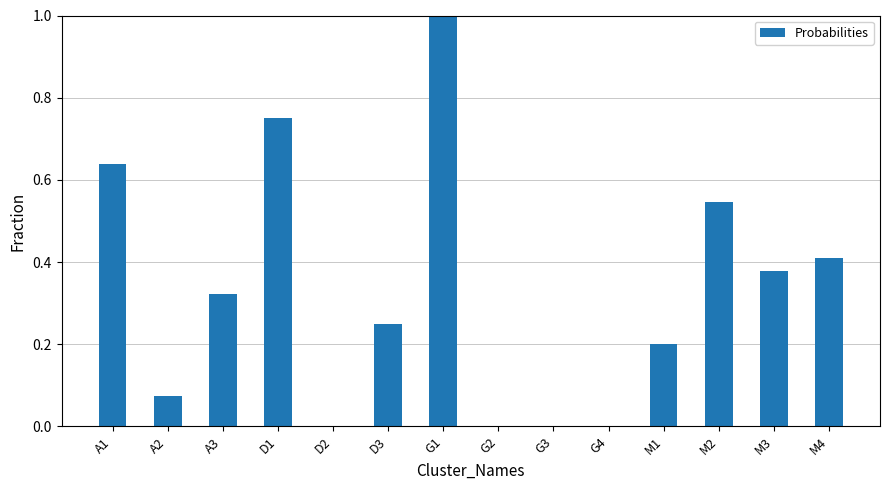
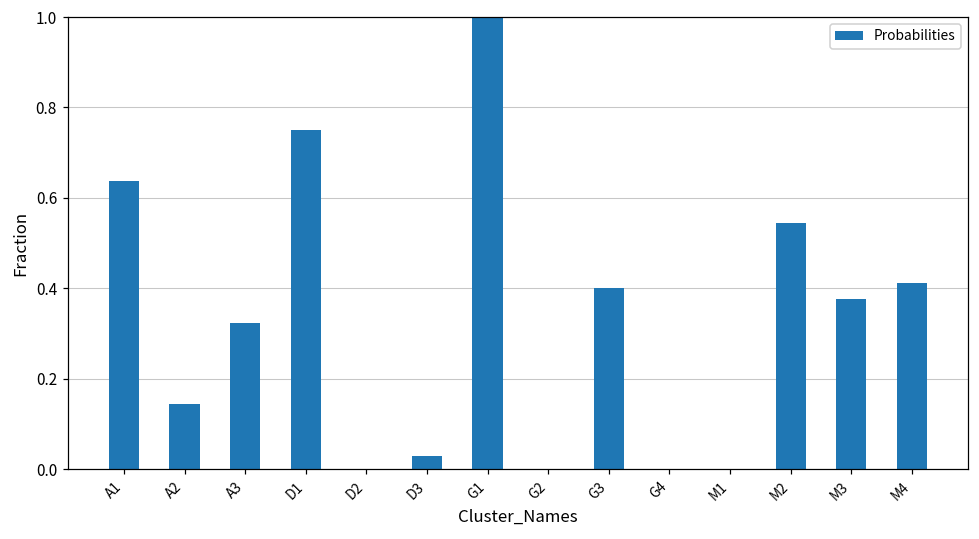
  {
    "A1": 0.64,
-   "A2": 0.08,
+   "A2": 0.14,
    "A3": 0.32,
    "D1": 0.75,
    "D2": 0.00,
-   "D3": 0.25,
+   "D3": 0.03,
    "G1": 1.00,
    "G2": 0.00,
-   "G3": 0.0,
+   "G3": 0.4,
    "G4": 0.00,
-   "M1": 0.2,
+   "M1": 0.0,
    "M2": 0.55,
    "M3": 0.38,
    "M4": 0.41
  }
